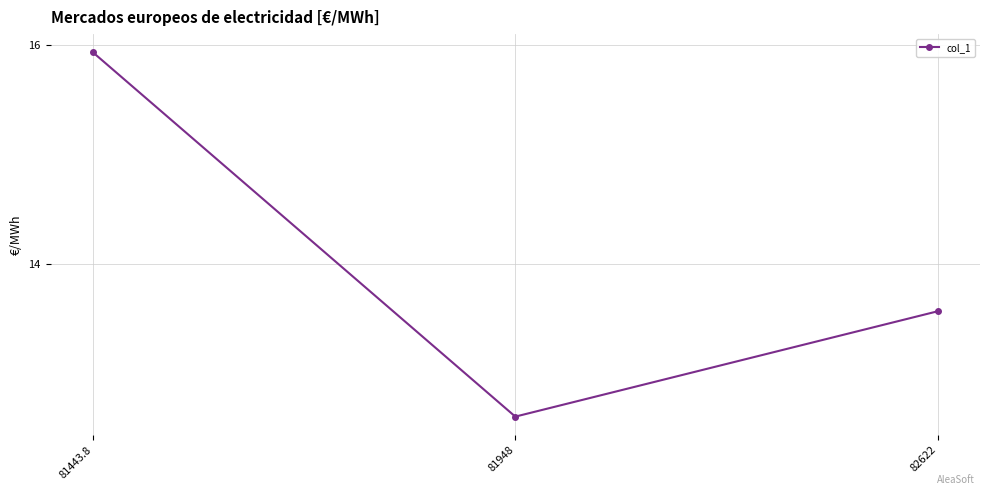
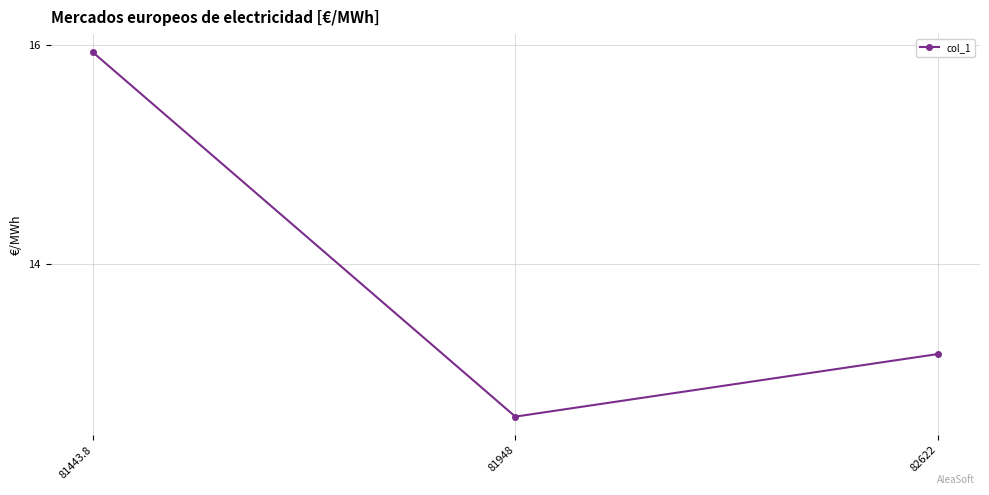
  {
    "81443.8": 15.94,
    "81948": 12.60,
-   "82622": 13.56
+   "82622": 13.17
  }
